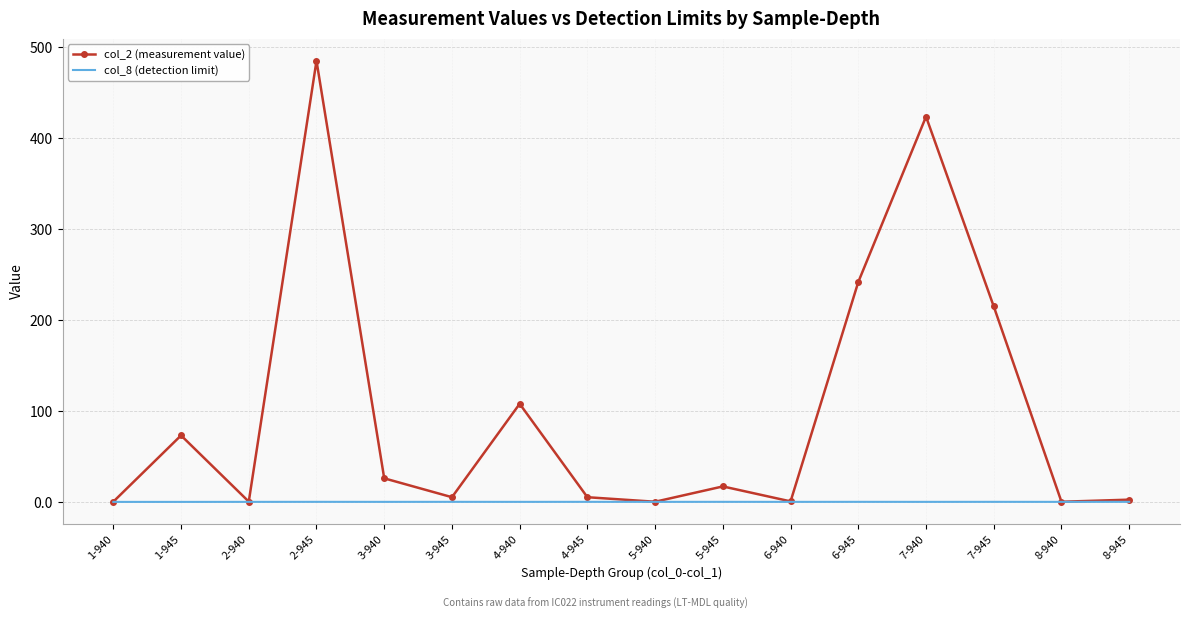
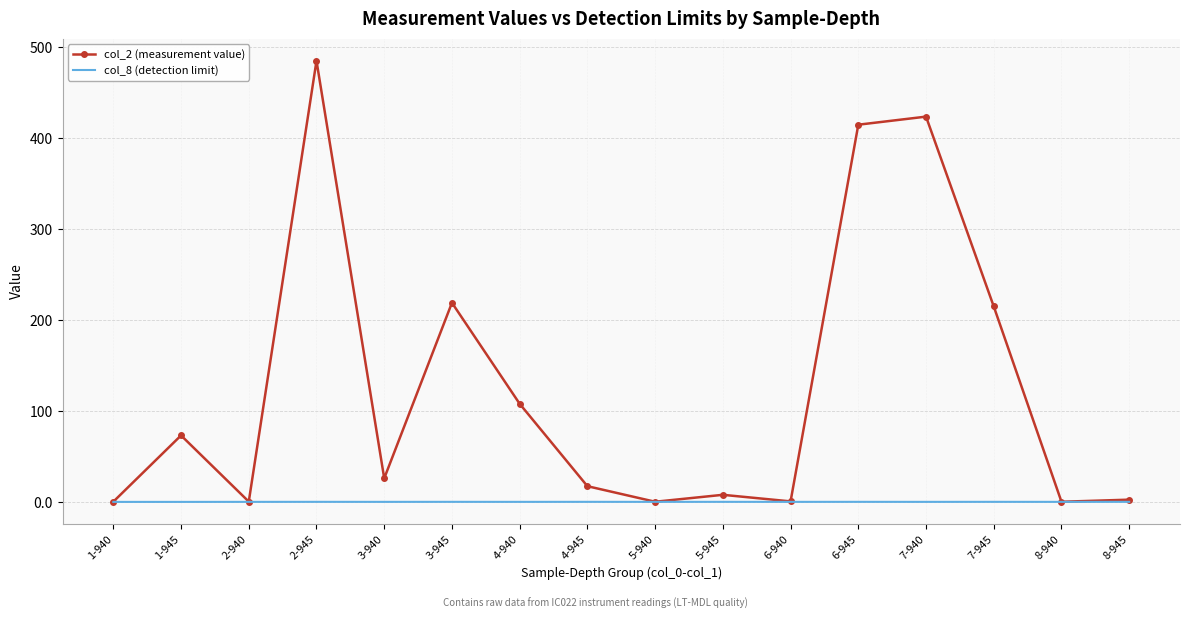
  {
    "col_2 (measurement value)": {
      "1-945": 70,
      "2-945": 480,
      "3-940": 30,
-     "3-945": 10,
+     "3-945": 220,
      "4-940": 110,
-     "4-945": 10,
-     "5-945": 20,
-     "6-945": 240,
+     "4-945": 20,
+     "5-945": 10,
+     "6-945": 410,
      "7-940": 420,
      "7-945": 210
    },
    "col_8 (detection limit)": {
      "1-945": 0,
      "2-945": 0,
      "3-940": 0,
      "3-945": 0,
      "4-940": 0,
      "4-945": 0,
      "5-945": 0,
      "6-945": 0,
      "7-940": 0,
      "7-945": 0
    }
  }
